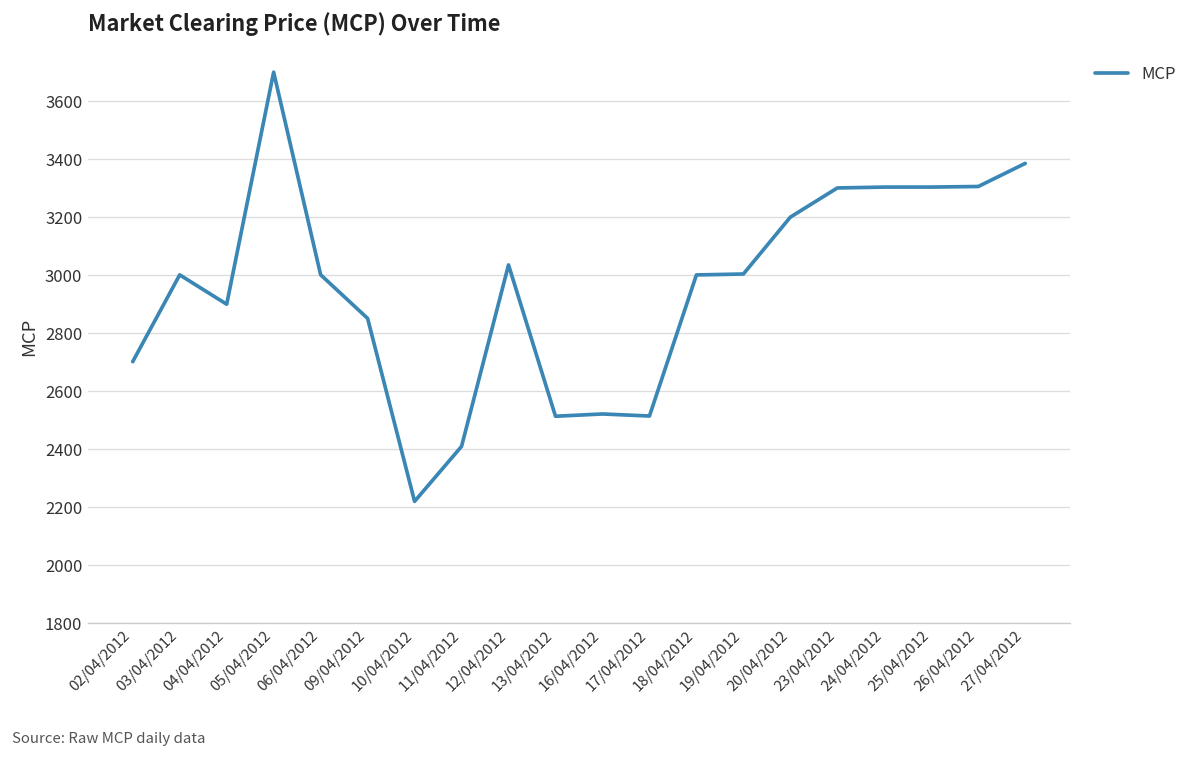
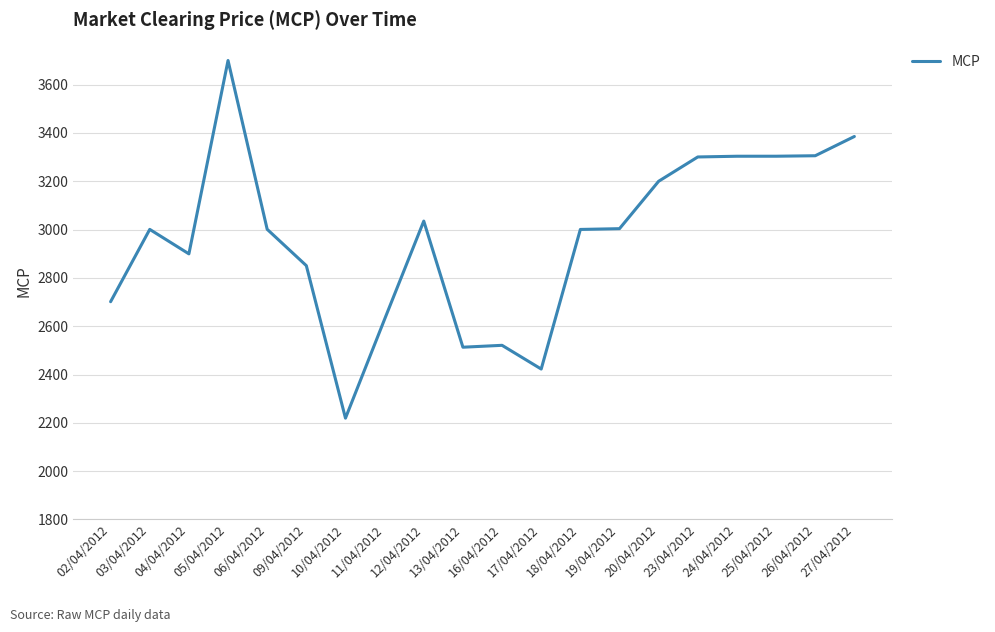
  {
    "02/04/2012": 2700,
    "03/04/2012": 3000,
    "04/04/2012": 2900,
    "05/04/2012": 3700,
    "06/04/2012": 3000,
    "09/04/2012": 2850,
    "10/04/2012": 2220,
-   "11/04/2012": 2410,
+   "11/04/2012": 2630,
    "12/04/2012": 3040,
    "13/04/2012": 2510,
    "16/04/2012": 2520,
-   "17/04/2012": 2510,
+   "17/04/2012": 2420,
    "18/04/2012": 3000,
    "19/04/2012": 3000,
    "20/04/2012": 3200,
    "23/04/2012": 3300,
    "24/04/2012": 3300,
    "25/04/2012": 3300,
    "26/04/2012": 3310,
    "27/04/2012": 3390
  }
